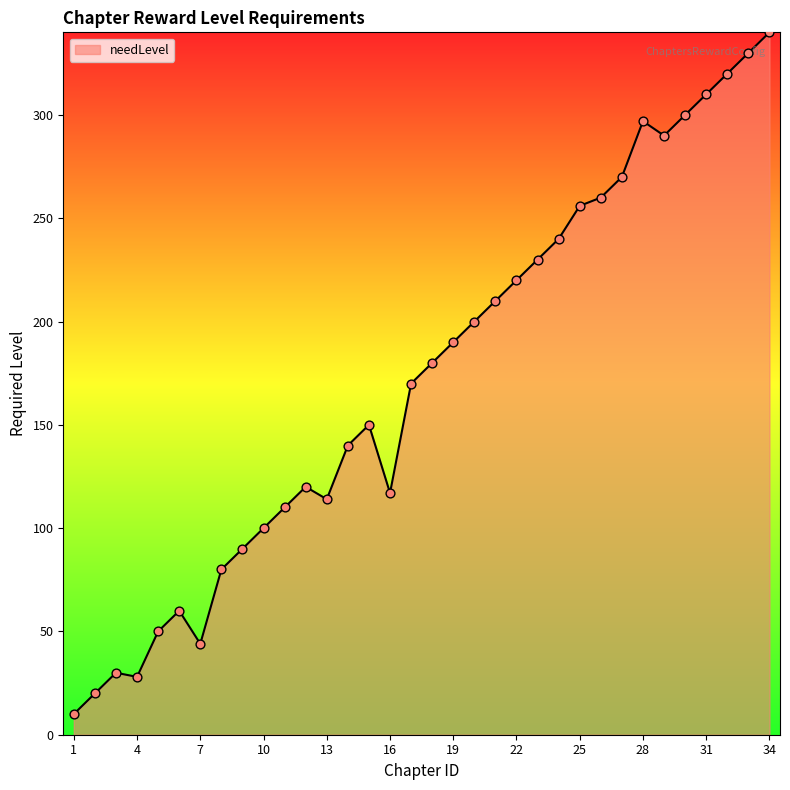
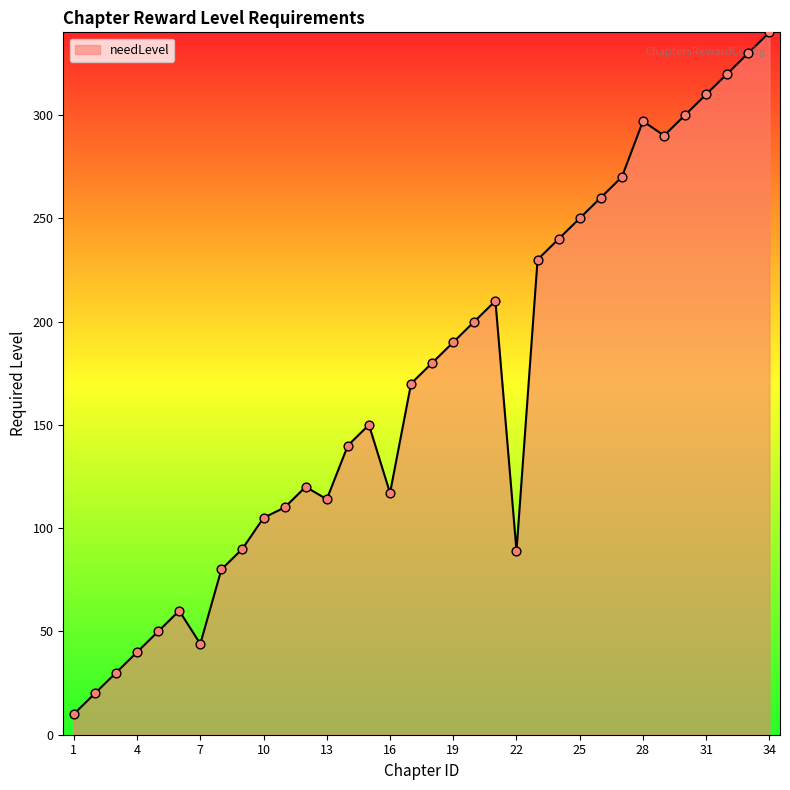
  {
    "1": 10,
-   "4": 28,
+   "4": 40,
    "7": 44,
-   "10": 100,
+   "10": 105,
    "13": 114,
    "16": 117,
    "19": 190,
-   "22": 220,
-   "25": 256,
+   "22": 89,
+   "25": 250,
    "28": 297,
    "31": 310,
    "34": 340
  }
